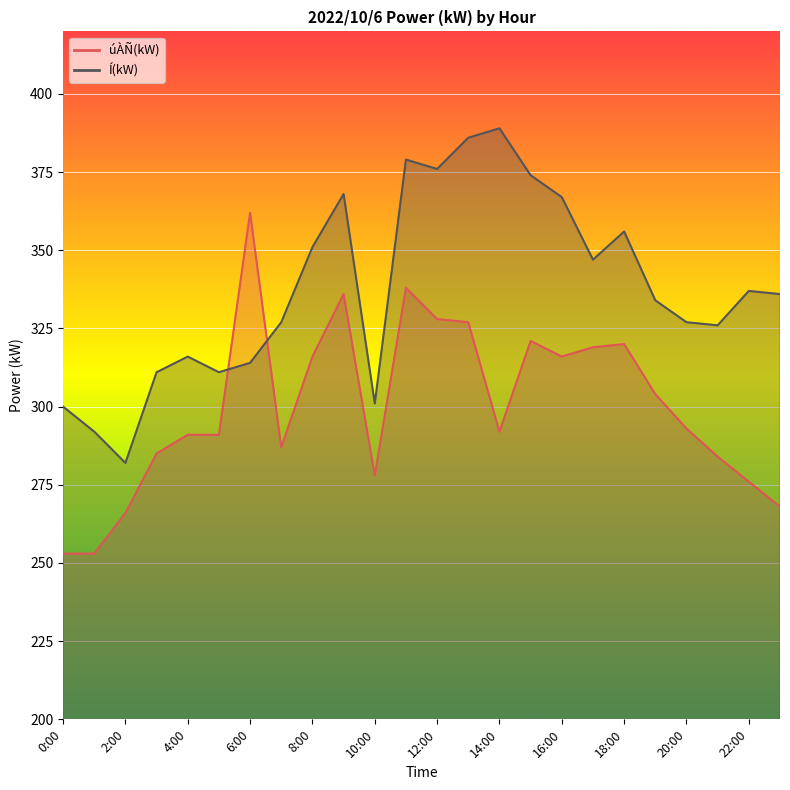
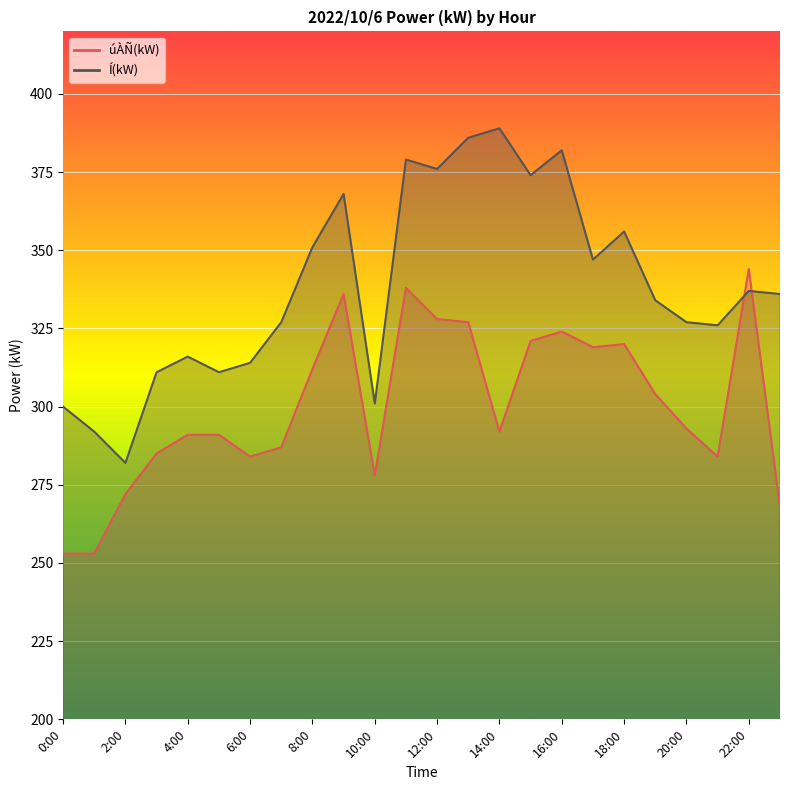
  {
    "úÀÑ(kW)": {
      "0:00": 253,
-     "2:00": 266,
+     "2:00": 272,
      "4:00": 291,
-     "6:00": 362,
-     "8:00": 316,
+     "6:00": 284,
+     "8:00": 312,
      "10:00": 278,
      "12:00": 328,
      "14:00": 292,
-     "16:00": 316,
+     "16:00": 324,
      "18:00": 320,
      "20:00": 293,
-     "22:00": 276
+     "22:00": 344
    },
    "Í(kW)": {
      "0:00": 300,
      "2:00": 282,
      "4:00": 316,
      "6:00": 314,
      "8:00": 351,
      "10:00": 301,
      "12:00": 376,
      "14:00": 389,
-     "16:00": 367,
+     "16:00": 382,
      "18:00": 356,
      "20:00": 327,
      "22:00": 337
    }
  }
